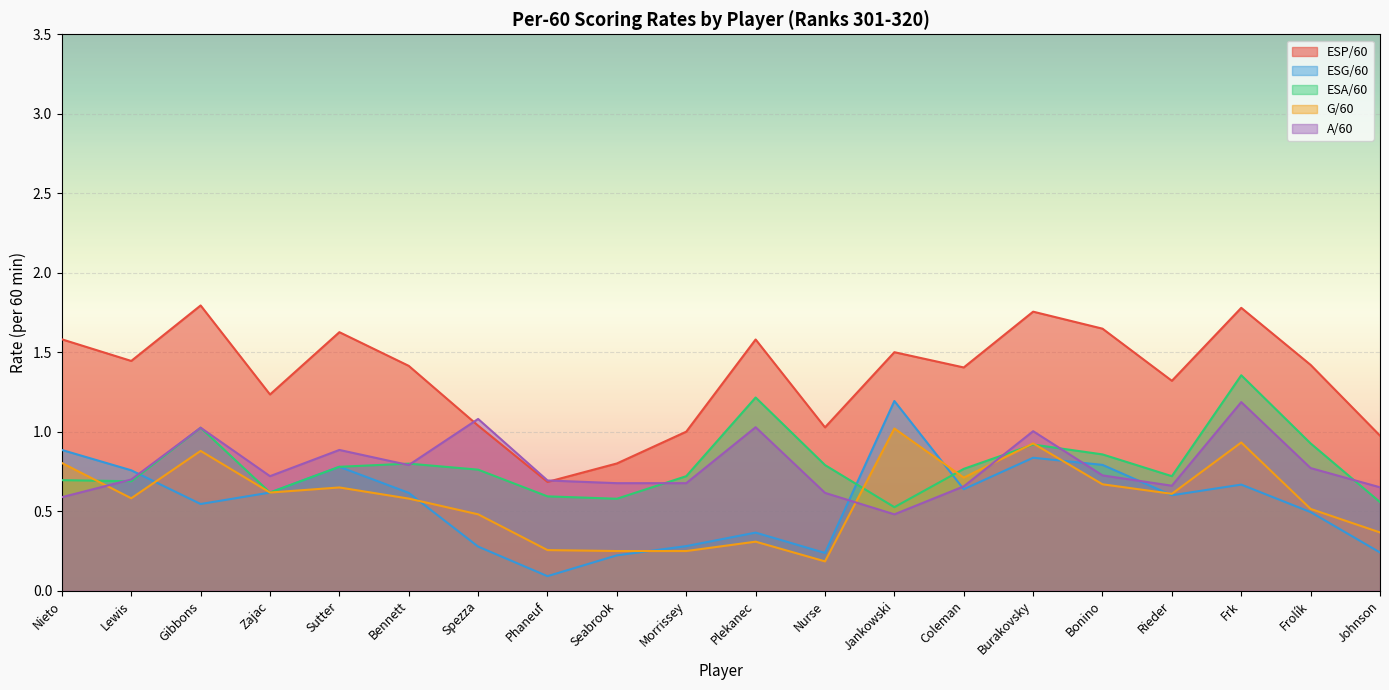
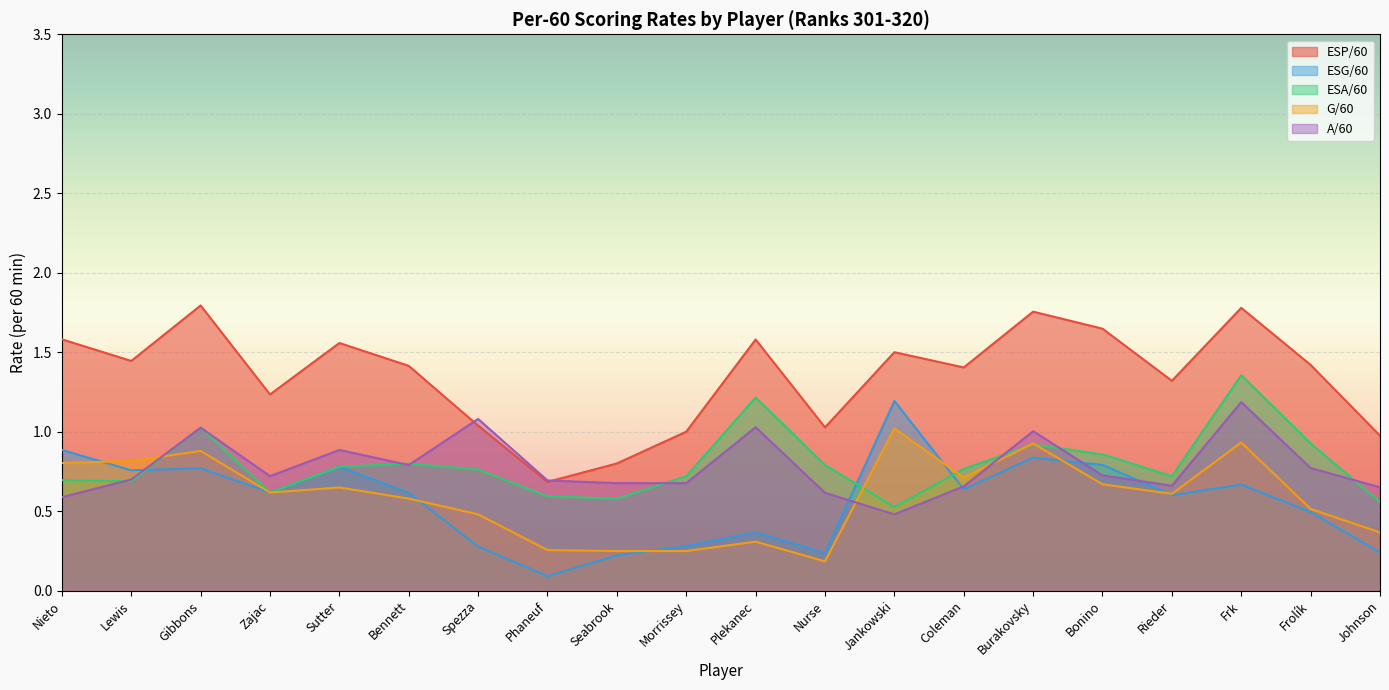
  {
    "ESP/60": {
      "Nieto": 1.58,
      "Lewis": 1.45,
      "Gibbons": 1.79,
      "Zajac": 1.23,
-     "Sutter": 1.63,
+     "Sutter": 1.56,
      "Bennett": 1.41,
      "Spezza": 1.04,
      "Seabrook": 0.80,
      "Morrissey": 1.00,
      "Plekanec": 1.58,
      "Nurse": 1.03,
      "Jankowski": 1.50,
      "Coleman": 1.40,
      "Burakovsky": 1.76,
      "Bonino": 1.65,
      "Rieder": 1.32,
      "Frk": 1.78,
      "Frolík": 1.42,
      "Johnson": 0.98
    },
    "ESG/60": {
      "Nieto": 0.89,
      "Lewis": 0.76,
-     "Gibbons": 0.55,
+     "Gibbons": 0.77,
      "Bennett": 0.62,
      "Spezza": 0.28,
      "Phaneuf": 0.09,
      "Seabrook": 0.22,
      "Morrissey": 0.28,
      "Plekanec": 0.37,
      "Nurse": 0.24,
      "Jankowski": 1.19,
      "Coleman": 0.64,
      "Burakovsky": 0.84,
      "Bonino": 0.79,
      "Frk": 0.67,
      "Frolík": 0.49,
      "Johnson": 0.24
    },
    "ESA/60": {
      "Nieto": 0.70,
      "Spezza": 0.76,
      "Phaneuf": 0.59,
      "Seabrook": 0.58,
      "Morrissey": 0.72,
      "Plekanec": 1.22,
      "Nurse": 0.79,
      "Jankowski": 0.53,
      "Coleman": 0.77,
      "Bonino": 0.86,
      "Rieder": 0.72,
      "Frk": 1.36,
      "Frolík": 0.93,
      "Johnson": 0.56
    },
    "G/60": {
      "Nieto": 0.80,
-     "Lewis": 0.58,
+     "Lewis": 0.82,
      "Gibbons": 0.88,
      "Sutter": 0.65,
      "Bennett": 0.58,
      "Spezza": 0.48,
      "Phaneuf": 0.26,
      "Seabrook": 0.25,
      "Morrissey": 0.25,
      "Plekanec": 0.31,
      "Nurse": 0.18,
      "Jankowski": 1.02,
      "Coleman": 0.71,
      "Bonino": 0.67,
      "Frk": 0.93,
      "Frolík": 0.51,
      "Johnson": 0.37
    },
    "A/60": {
      "Nieto": 0.59,
      "Zajac": 0.72,
      "Sutter": 0.89,
      "Spezza": 1.08,
      "Seabrook": 0.68,
      "Morrissey": 0.68,
      "Plekanec": 1.03,
      "Nurse": 0.62,
      "Jankowski": 0.48,
      "Coleman": 0.66,
      "Burakovsky": 1.00,
      "Bonino": 0.73,
      "Rieder": 0.66,
      "Frk": 1.19,
      "Frolík": 0.77,
      "Johnson": 0.65
    }
  }
